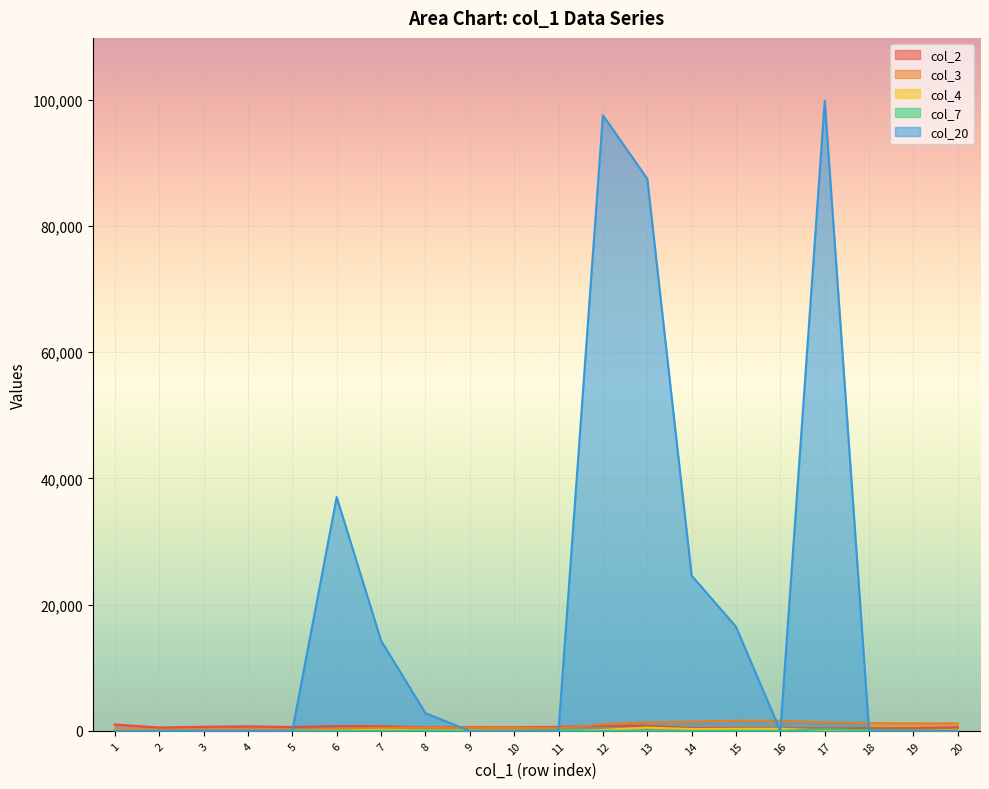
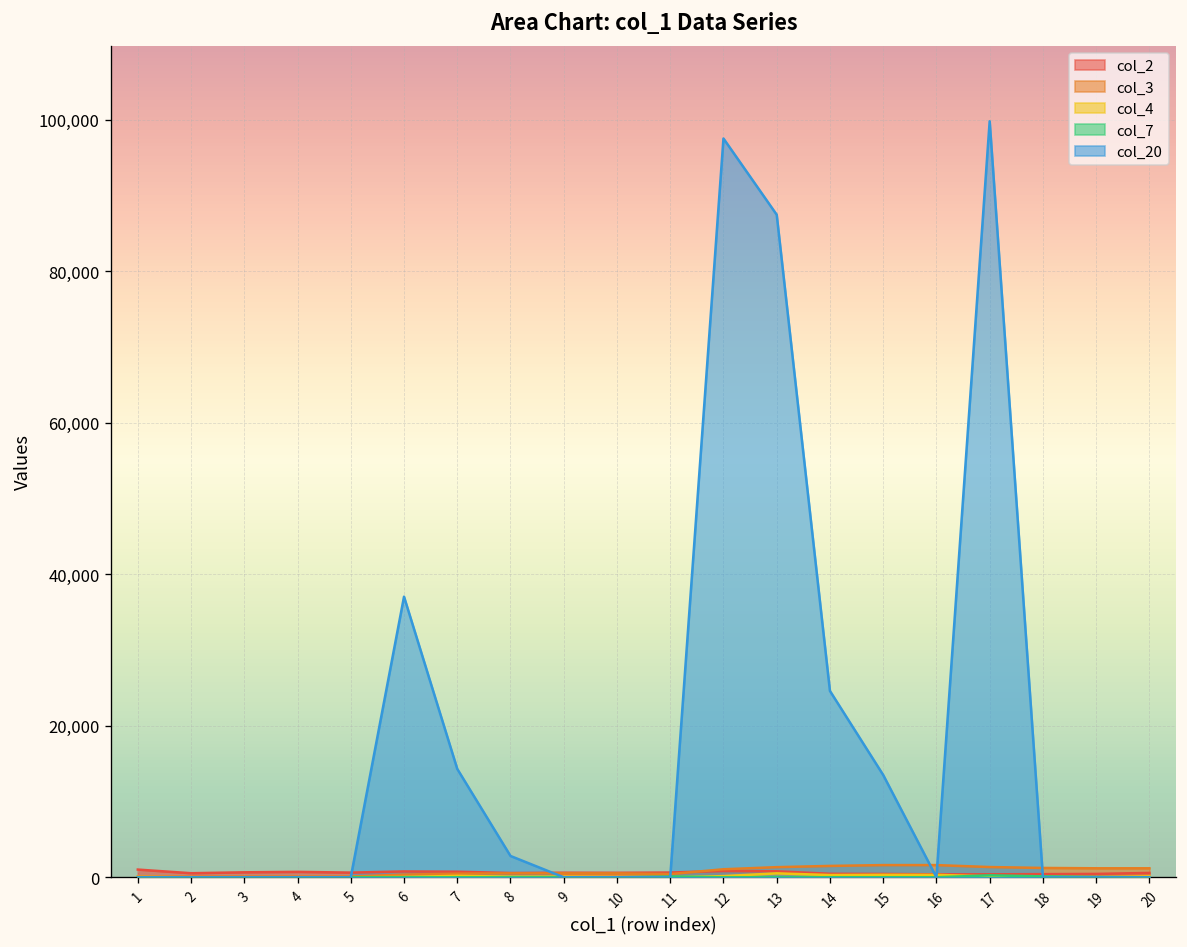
  {
    "col_7": {
      "13": "0"
    },
    "col_20": {
      "6": "37,000",
      "7": "14,000",
      "8": "3,000",
      "12": "98,000",
      "13": "87,000",
      "14": "25,000",
-     "15": "17,000",
+     "15": "14,000",
      "17": "100,000"
    }
  }
